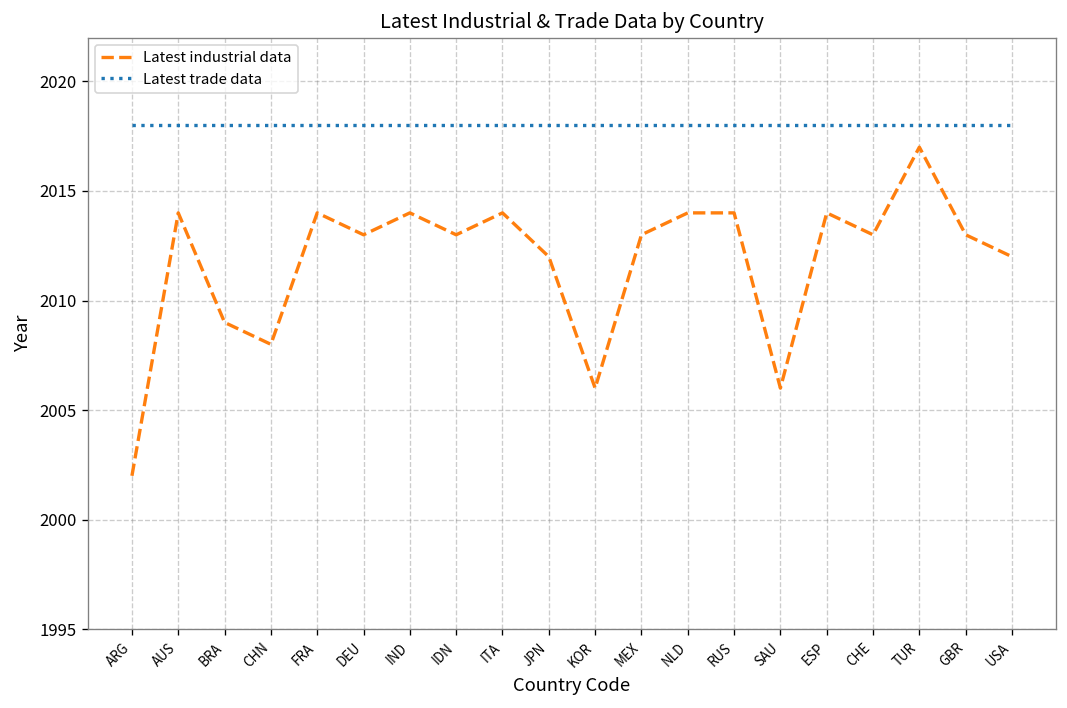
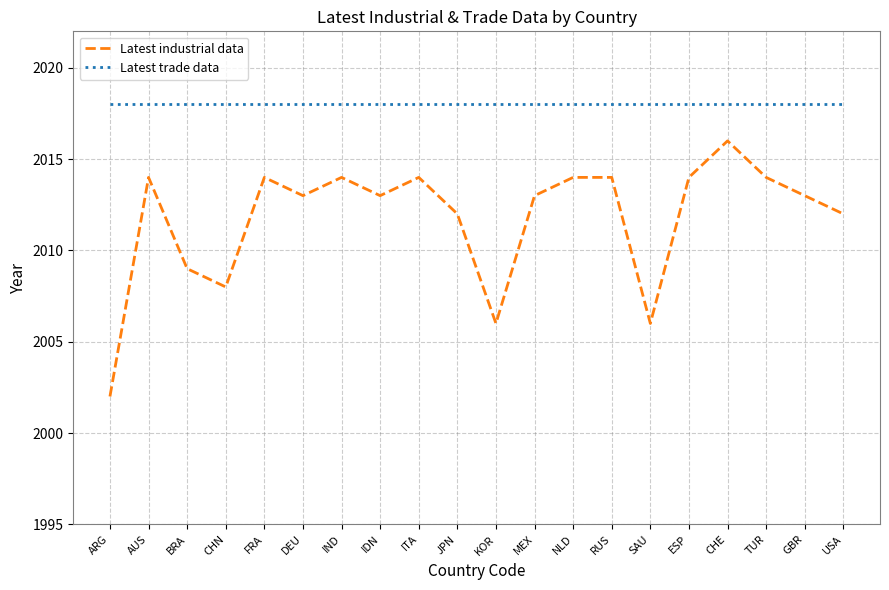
  {
    "Latest industrial data": {
      "ARG": 2002,
      "AUS": 2014,
      "BRA": 2009,
      "CHN": 2008,
      "FRA": 2014,
      "DEU": 2013,
      "IND": 2014,
      "IDN": 2013,
      "ITA": 2014,
      "JPN": 2012,
      "KOR": 2006,
      "MEX": 2013,
      "NLD": 2014,
      "RUS": 2014,
      "SAU": 2006,
      "ESP": 2014,
-     "CHE": 2013,
-     "TUR": 2017,
+     "CHE": 2016,
+     "TUR": 2014,
      "GBR": 2013,
      "USA": 2012
    },
    "Latest trade data": {
      "ARG": 2018,
      "AUS": 2018,
      "BRA": 2018,
      "CHN": 2018,
      "FRA": 2018,
      "DEU": 2018,
      "IND": 2018,
      "IDN": 2018,
      "ITA": 2018,
      "JPN": 2018,
      "KOR": 2018,
      "MEX": 2018,
      "NLD": 2018,
      "RUS": 2018,
      "SAU": 2018,
      "ESP": 2018,
      "CHE": 2018,
      "TUR": 2018,
      "GBR": 2018,
      "USA": 2018
    }
  }
